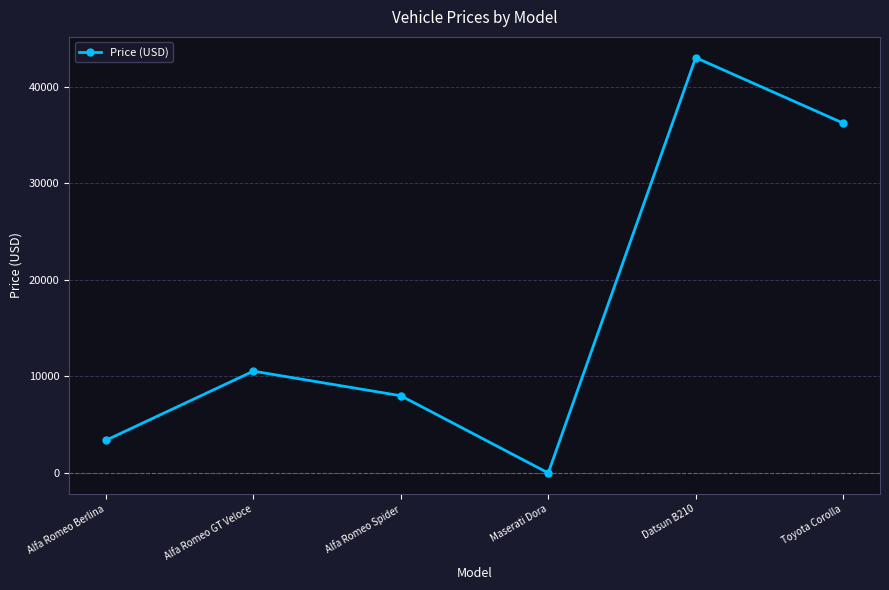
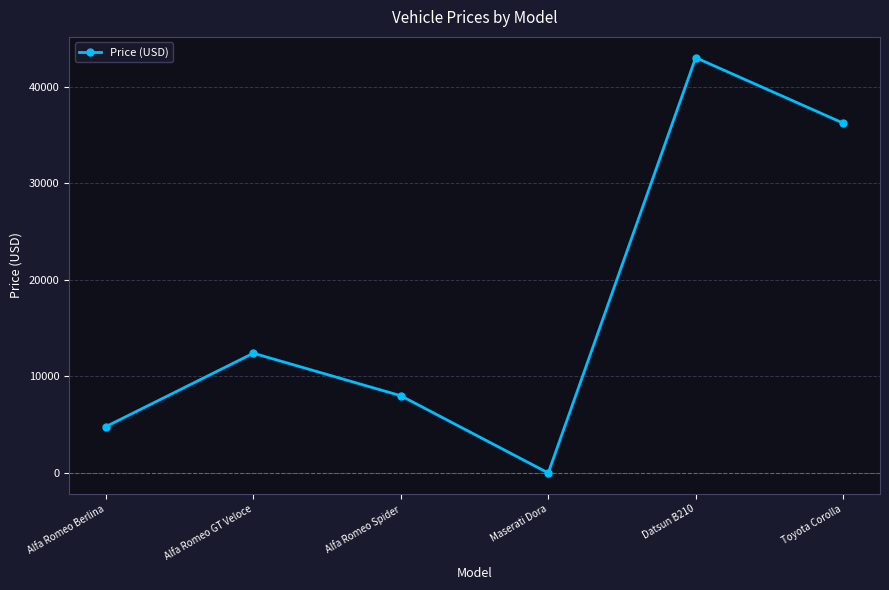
  {
-   "Alfa Romeo Berlina": 3000,
-   "Alfa Romeo GT Veloce": 11000,
+   "Alfa Romeo Berlina": 5000,
+   "Alfa Romeo GT Veloce": 12000,
    "Alfa Romeo Spider": 8000,
    "Maserati Dora": 0,
    "Datsun B210": 43000,
    "Toyota Corolla": 36000
  }
